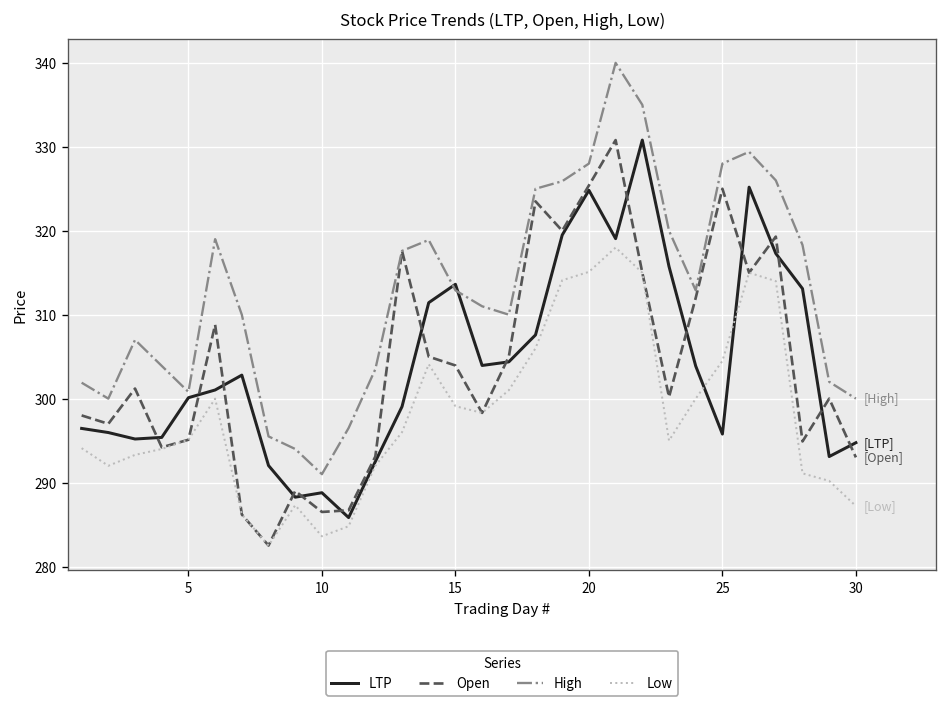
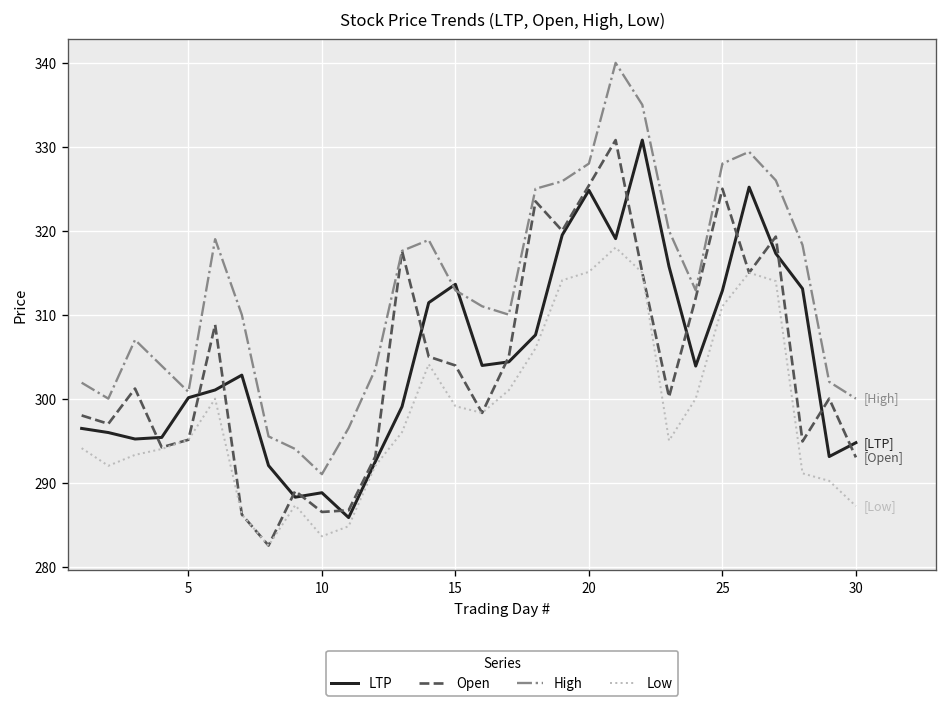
  {
    "LTP": {
      "5": 300,
      "10": 289,
      "15": 314,
      "20": 325,
-     "25": 296,
+     "25": 313,
      "30": 295
    },
    "Open": {
      "10": 287,
      "15": 304,
      "20": 325,
      "25": 325,
      "30": 293
    },
    "High": {
      "5": 301,
      "10": 291,
      "15": 313,
      "20": 328,
      "25": 328,
      "30": 300
    },
    "Low": {
      "10": 284,
      "15": 299,
      "20": 315,
-     "25": 305,
+     "25": 311,
      "30": 287
    }
  }
